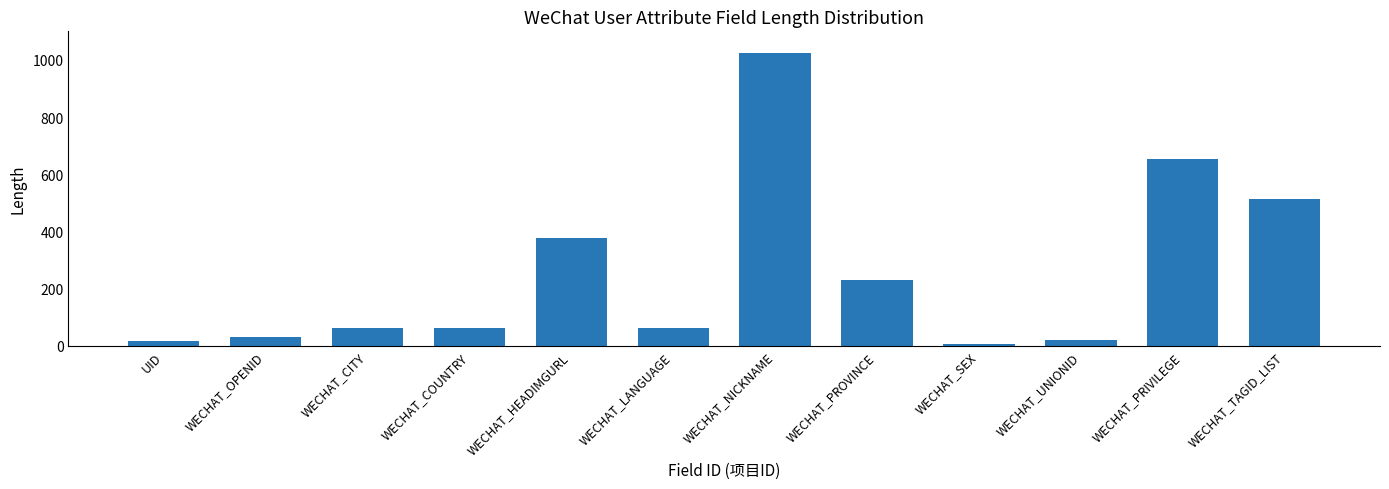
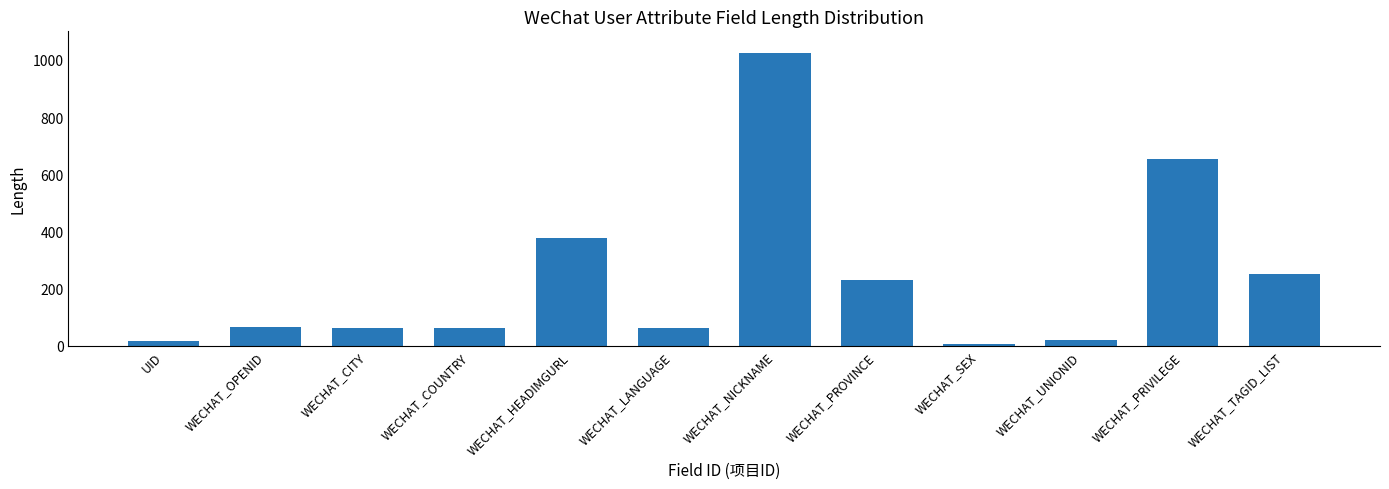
  {
    "UID": 20,
-   "WECHAT_OPENID": 30,
+   "WECHAT_OPENID": 70,
    "WECHAT_CITY": 60,
    "WECHAT_COUNTRY": 60,
    "WECHAT_HEADIMGURL": 380,
    "WECHAT_LANGUAGE": 60,
    "WECHAT_NICKNAME": 1020,
    "WECHAT_PROVINCE": 230,
    "WECHAT_UNIONID": 20,
    "WECHAT_PRIVILEGE": 650,
-   "WECHAT_TAGID_LIST": 510
+   "WECHAT_TAGID_LIST": 250
  }
